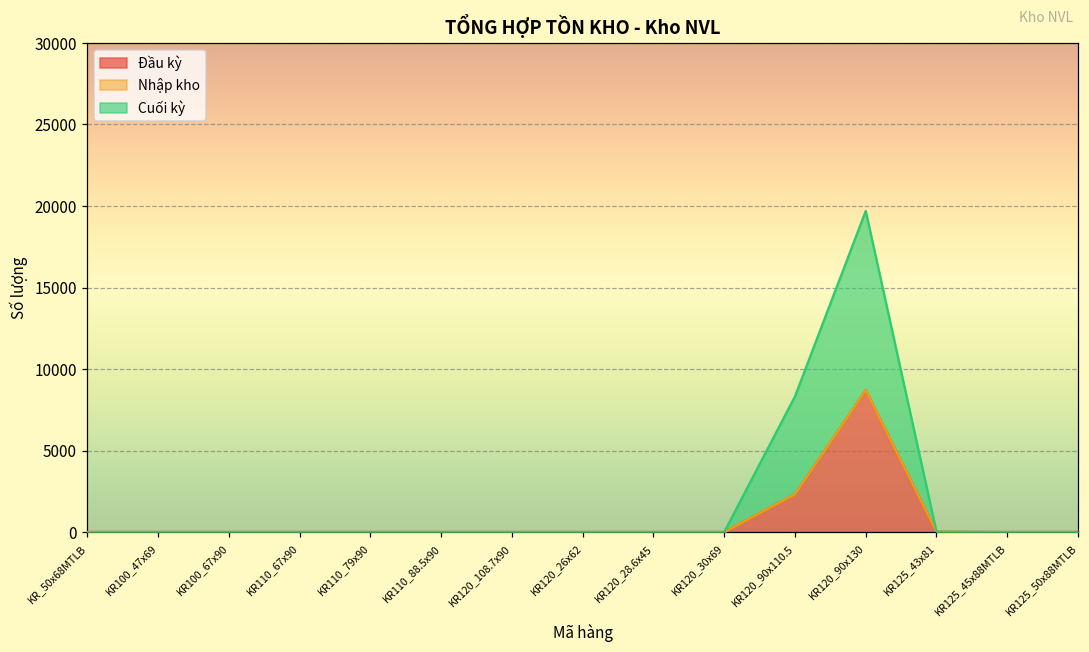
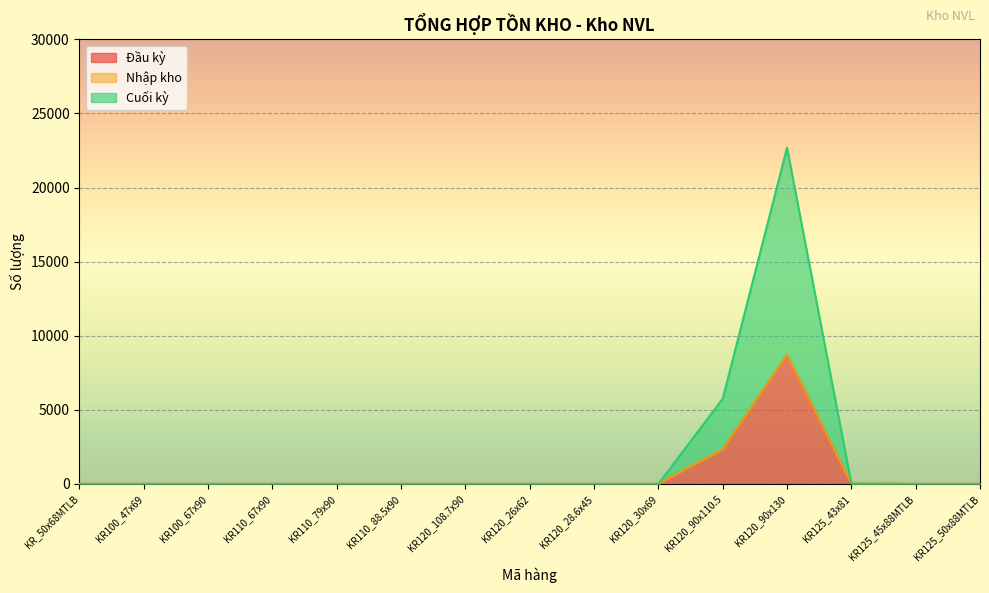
  {
    "Nhập kho": {
      "KR120_90x110.5": 2300,
      "KR120_90x130": 8700
    },
    "Cuối kỳ": {
-     "KR120_90x110.5": 6000,
-     "KR120_90x130": 11000
+     "KR120_90x110.5": 3400,
+     "KR120_90x130": 14000
    }
  }
